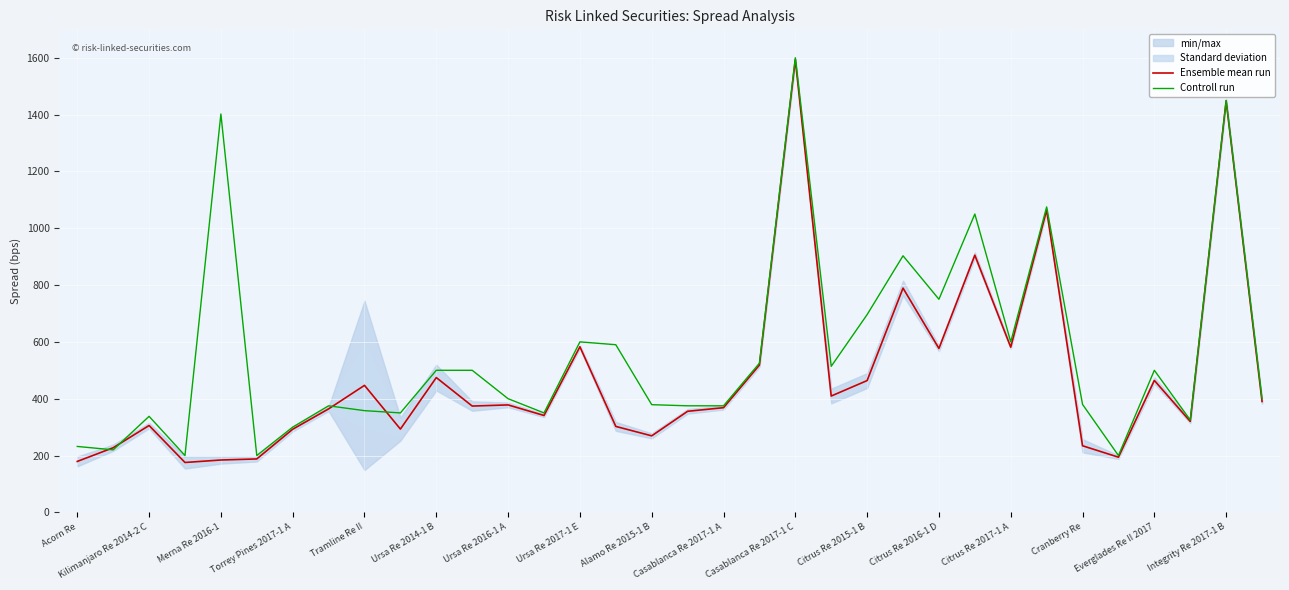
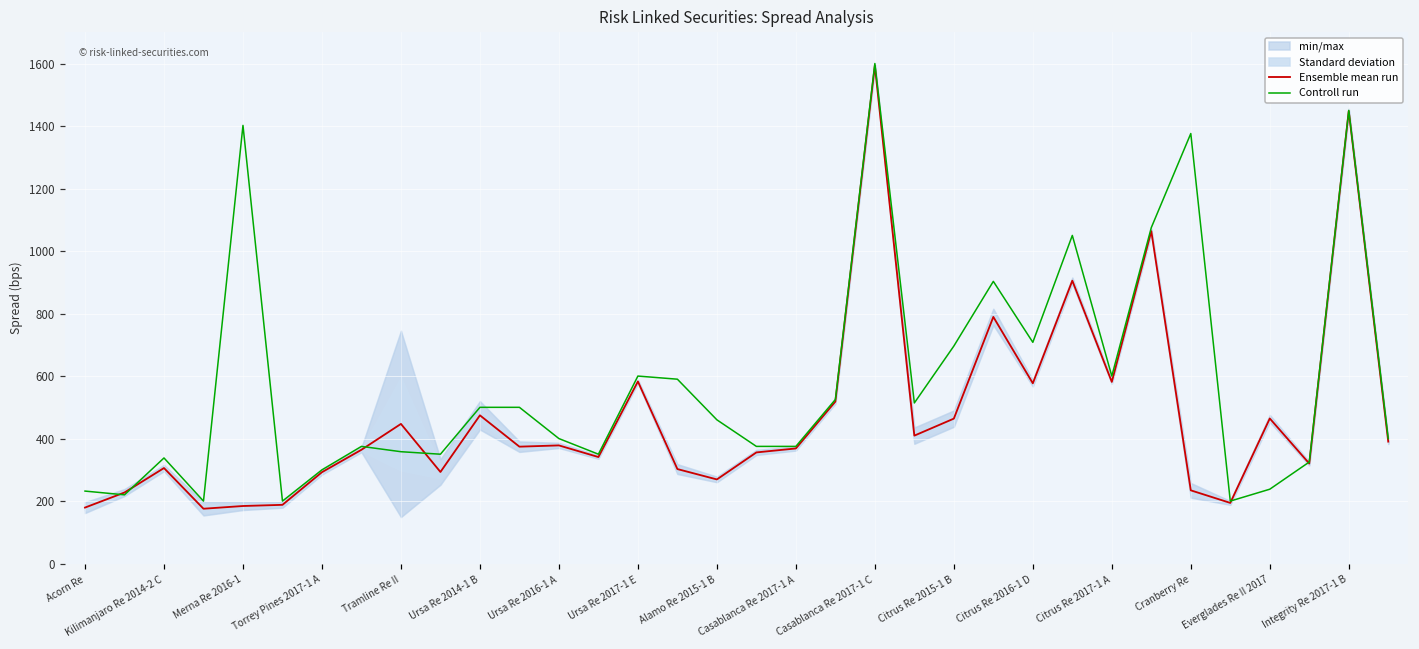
  {
    "Ensemble mean run": {
      "Tramline Re II": 450,
      "Ursa Re 2014-1 B": 470,
      "Citrus Re 2015-1 B": 460,
      "Cranberry Re": 230
    },
    "Controll run": {
      "Acorn Re": 230,
      "Kilimanjaro Re 2014-2 C": 340,
      "Merna Re 2016-1": 1400,
      "Tramline Re II": 360,
      "Ursa Re 2016-1 A": 400,
      "Ursa Re 2017-1 E": 600,
-     "Alamo Re 2015-1 B": 380,
+     "Alamo Re 2015-1 B": 460,
      "Citrus Re 2015-1 B": 700,
-     "Citrus Re 2016-1 D": 750,
+     "Citrus Re 2016-1 D": 710,
      "Citrus Re 2017-1 A": 600,
-     "Cranberry Re": 380,
-     "Everglades Re II 2017": 500
+     "Cranberry Re": 1380,
+     "Everglades Re II 2017": 240
    }
  }
